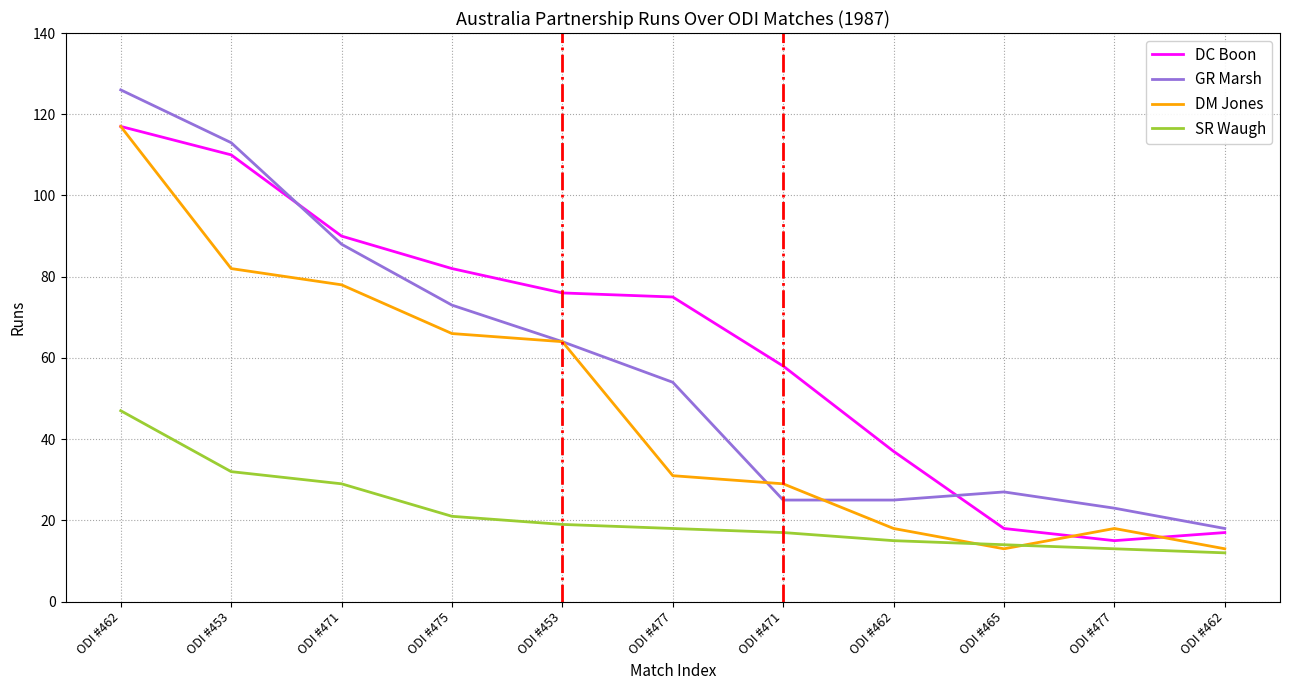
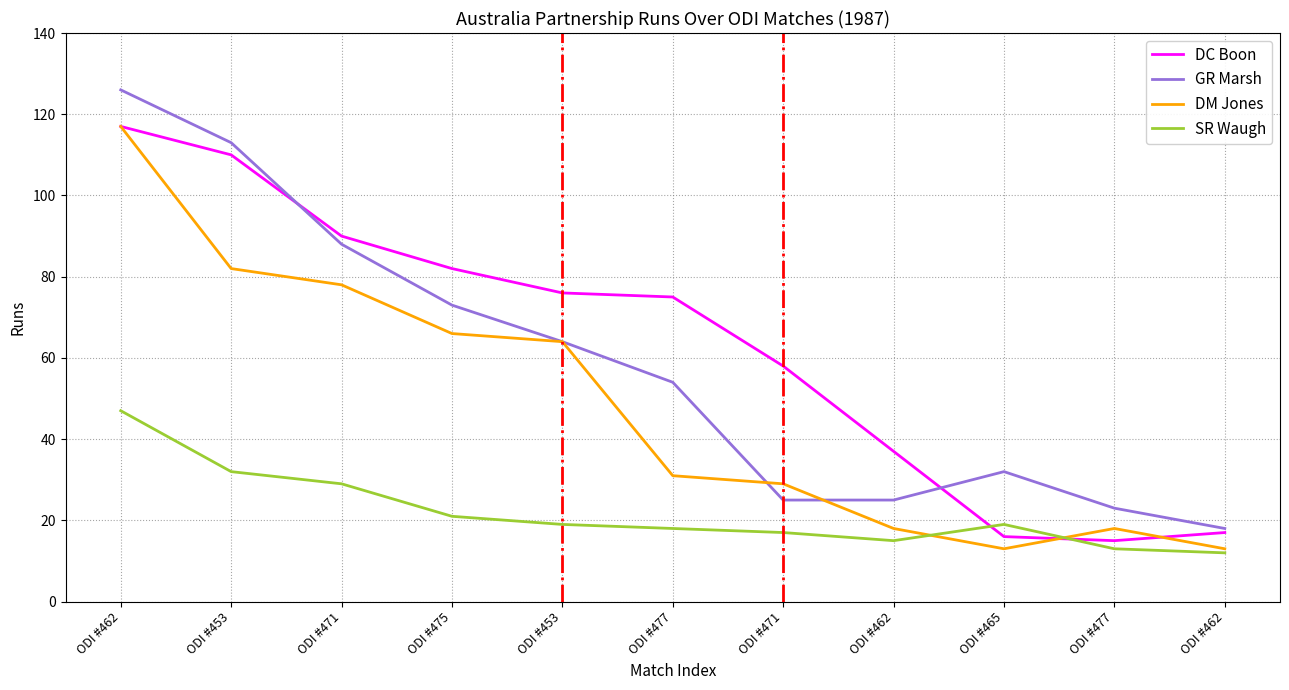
  {
    "DC Boon": {
      "ODI #475": 82,
-     "ODI #465": 18
+     "ODI #465": 16
    },
    "GR Marsh": {
      "ODI #475": 73,
-     "ODI #465": 27
+     "ODI #465": 32
    },
    "DM Jones": {
      "ODI #475": 66,
      "ODI #465": 13
    },
    "SR Waugh": {
      "ODI #475": 21,
-     "ODI #465": 14
+     "ODI #465": 19
    }
  }
